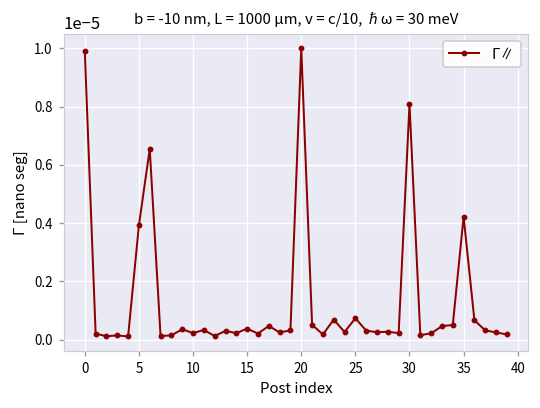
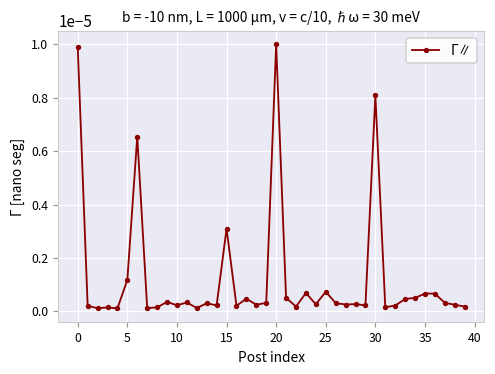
  {
    "0": 0.0000099,
-   "5": 0.0000039,
+   "5": 0.0000012,
    "10": 0.0000002,
-   "15": 0.0000004,
+   "15": 0.0000031,
    "20": 0.0000100,
    "25": 0.0000007,
    "30": 0.0000081,
-   "35": 0.0000042
+   "35": 0.0000007
  }
